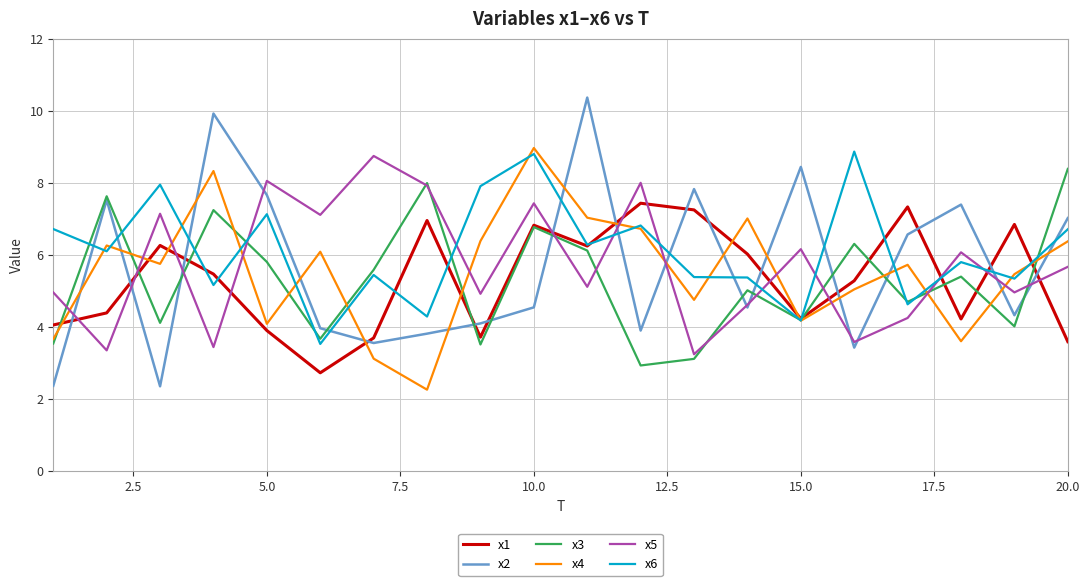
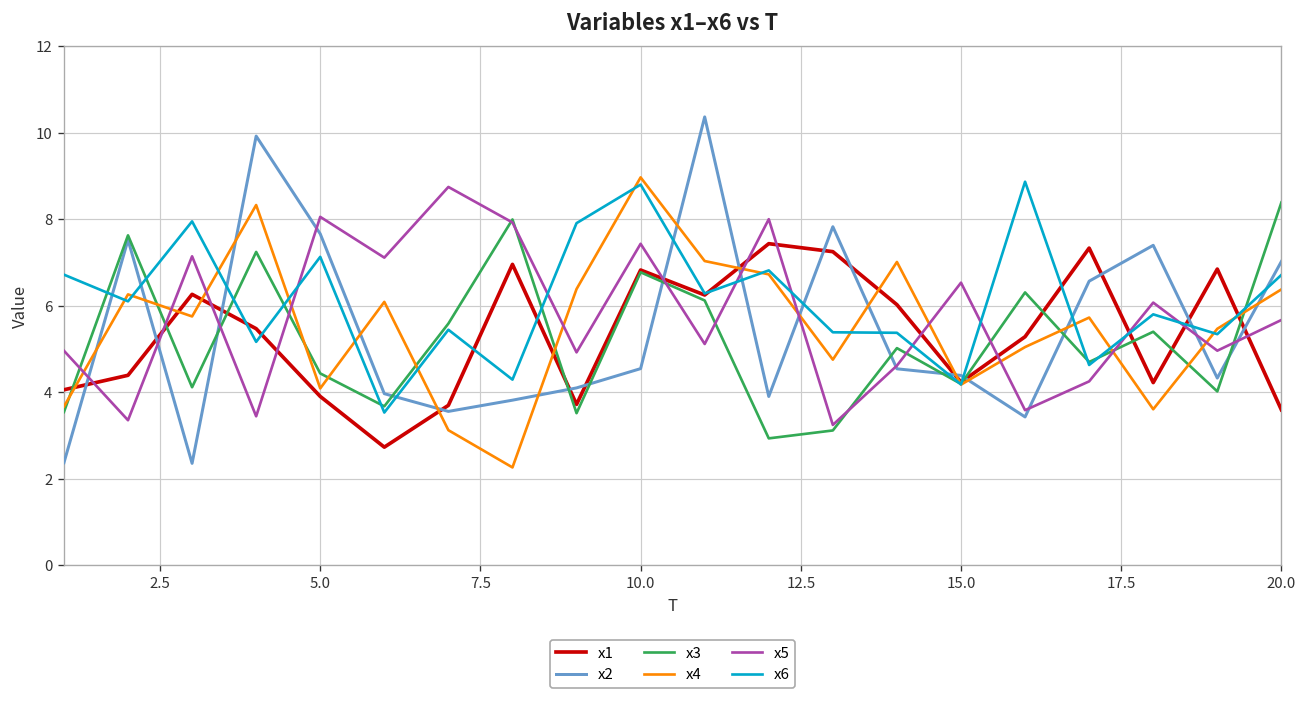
  {
    "x1": {
      "5.0": 3.9,
      "20.0": 3.6
    },
    "x2": {
      "5.0": 7.7,
      "10.0": 4.5,
-     "15.0": 8.4,
+     "15.0": 4.4,
      "20.0": 7.0
    },
    "x3": {
-     "5.0": 5.8,
+     "5.0": 4.4,
      "20.0": 8.4
    },
    "x4": {
      "5.0": 4.1,
      "10.0": 9.0,
      "20.0": 6.4
    },
    "x5": {
      "5.0": 8.1,
      "10.0": 7.4,
-     "15.0": 6.2,
+     "15.0": 6.5,
      "20.0": 5.7
    },
    "x6": {
      "5.0": 7.1,
      "10.0": 8.8,
      "20.0": 6.7
    }
  }
